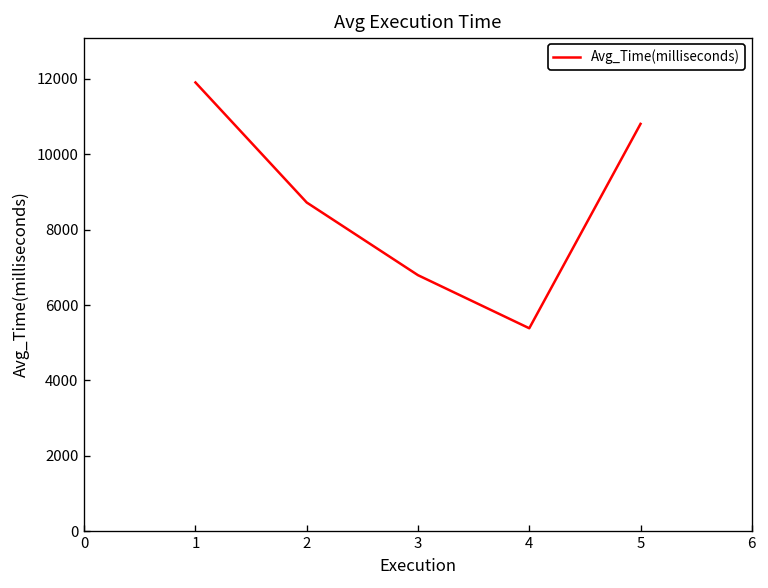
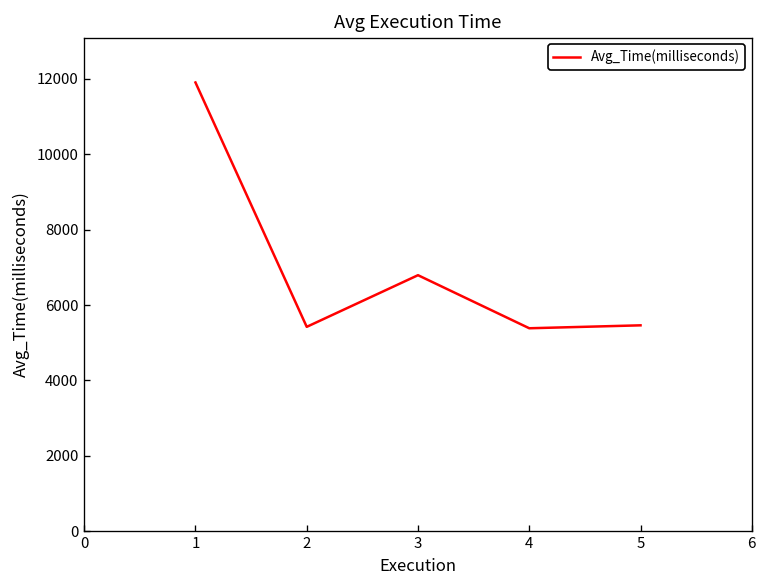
  {
    "1": 11900,
-   "2": 8700,
+   "2": 5400,
    "3": 6800,
    "4": 5400,
-   "5": 10800
+   "5": 5500
  }
